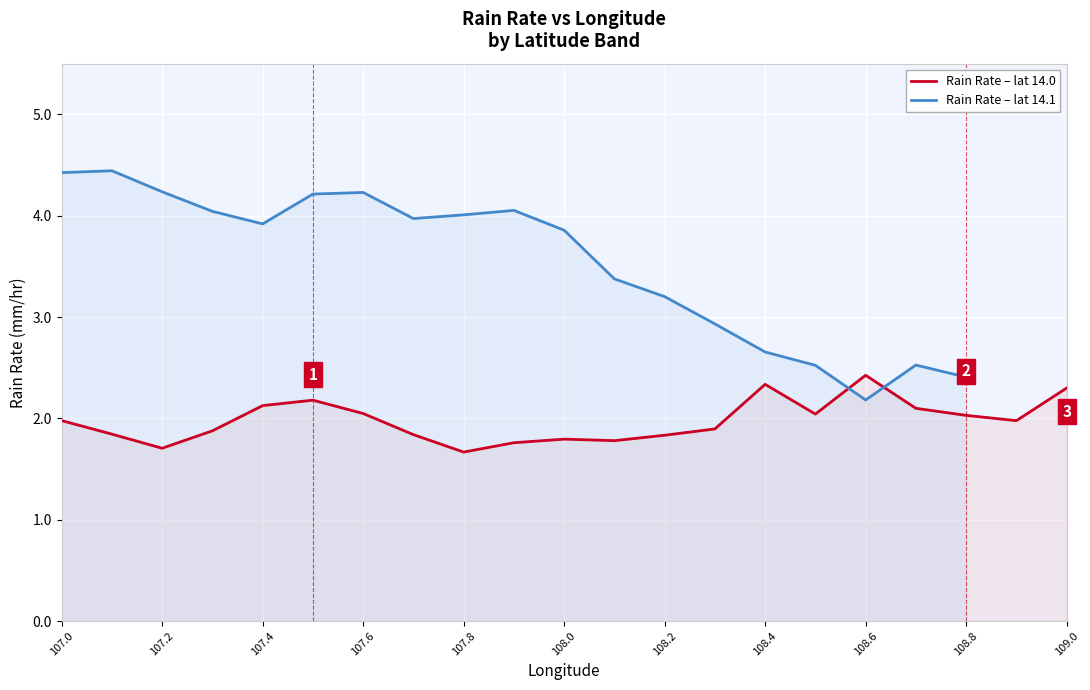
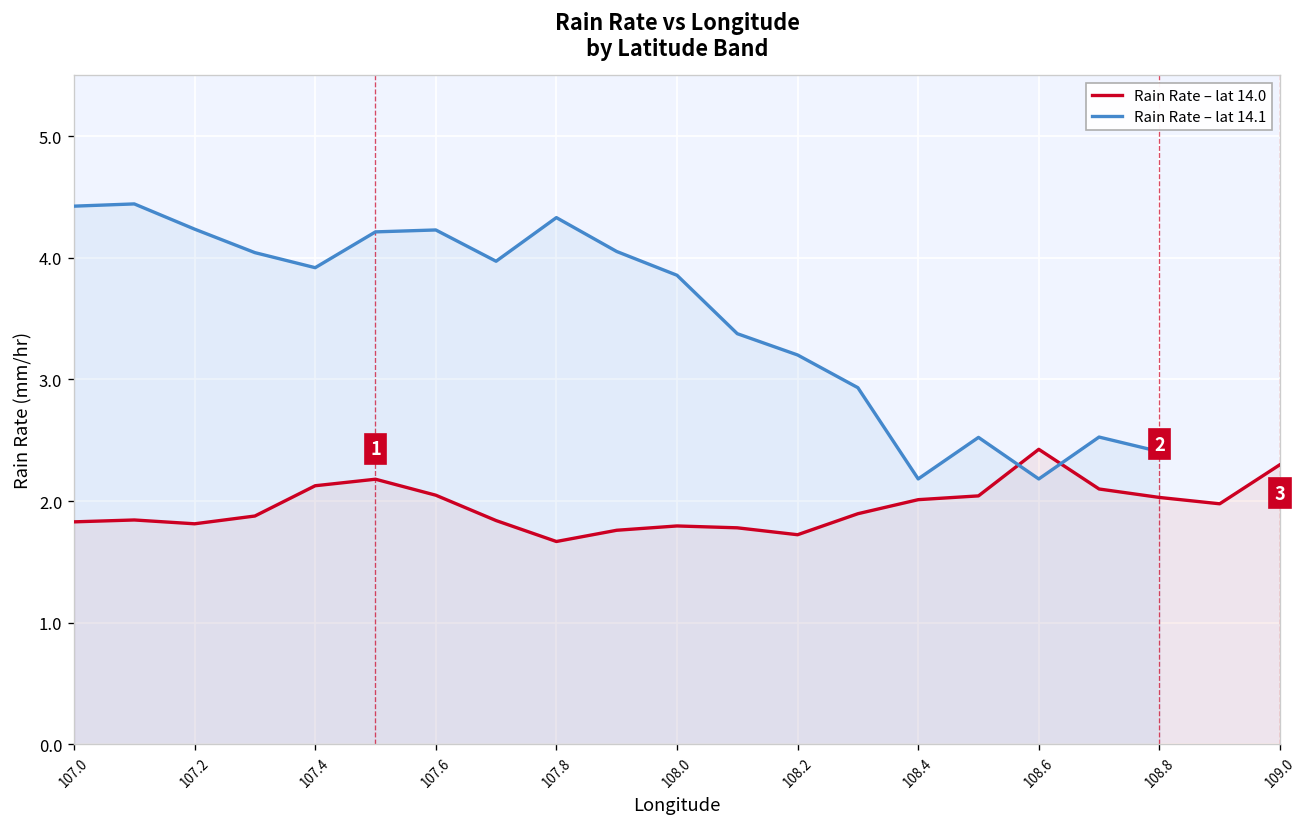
  {
    "Rain Rate – lat 14.0": {
-     "107.0": 1.98,
-     "107.2": 1.71,
+     "107.0": 1.83,
+     "107.2": 1.81,
      "107.4": 2.13,
      "107.6": 2.05,
      "107.8": 1.67,
      "108.0": 1.79,
-     "108.2": 1.83,
-     "108.4": 2.34,
+     "108.2": 1.72,
+     "108.4": 2.01,
      "108.6": 2.43,
      "108.8": 2.03
    },
    "Rain Rate – lat 14.1": {
      "107.0": 4.42,
      "107.2": 4.24,
      "107.4": 3.92,
      "107.6": 4.23,
-     "107.8": 4.01,
+     "107.8": 4.33,
      "108.0": 3.86,
      "108.2": 3.20,
-     "108.4": 2.65,
+     "108.4": 2.18,
      "108.6": 2.18
    }
  }
